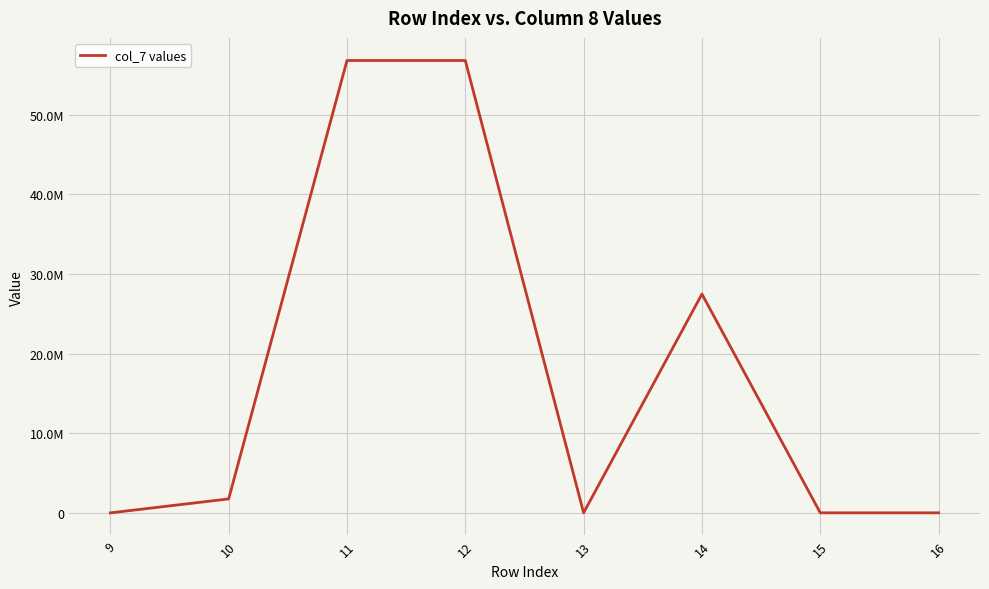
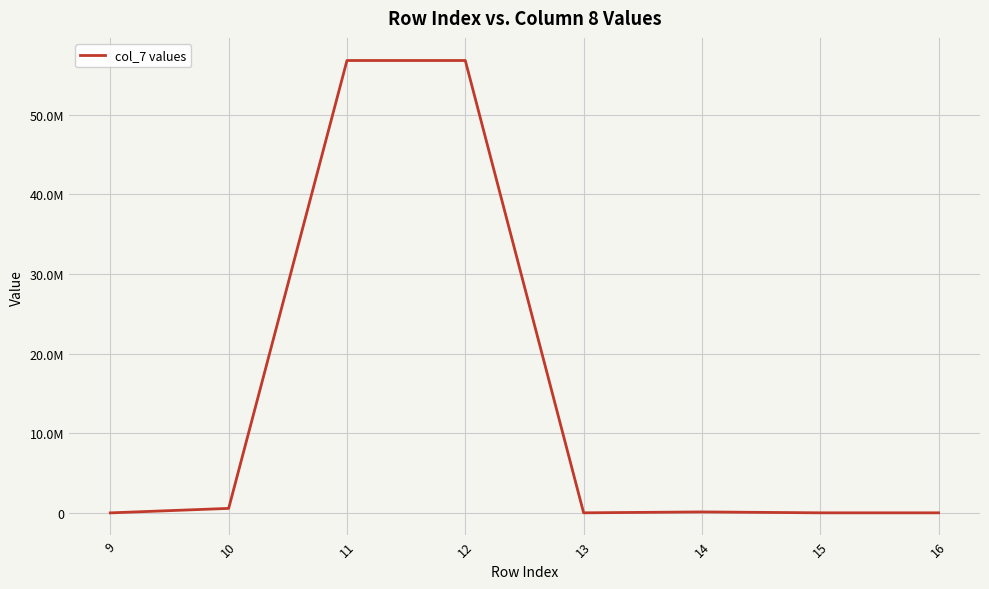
  {
    "9": 0,
-   "10": 2000000,
+   "10": 1000000,
    "11": 57000000,
    "12": 57000000,
    "13": 0,
-   "14": 27000000,
+   "14": 0,
    "15": 0,
    "16": 0
  }
